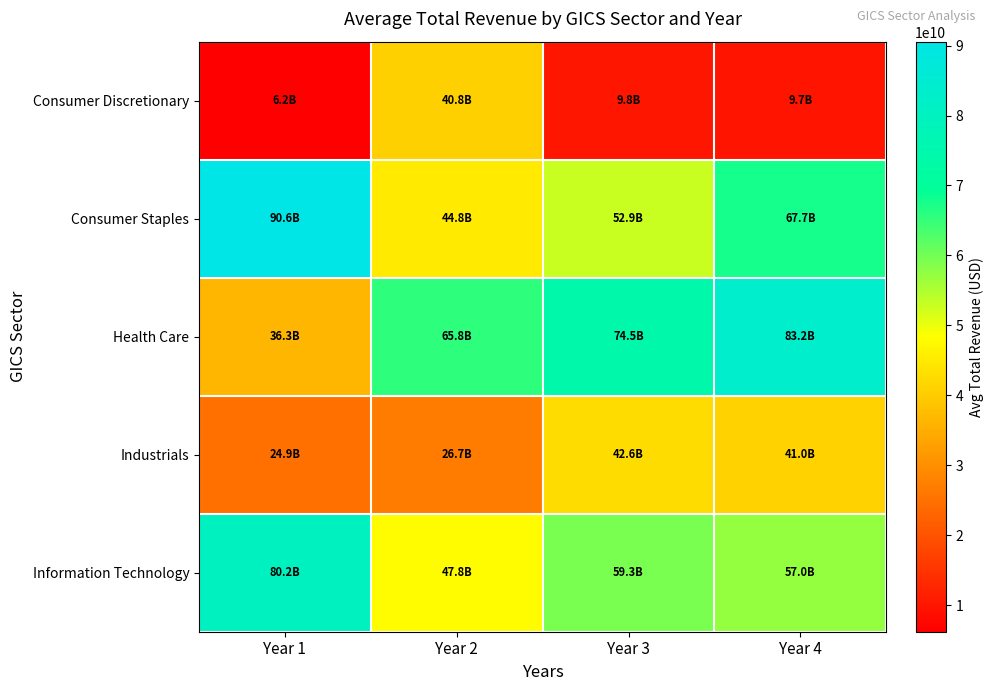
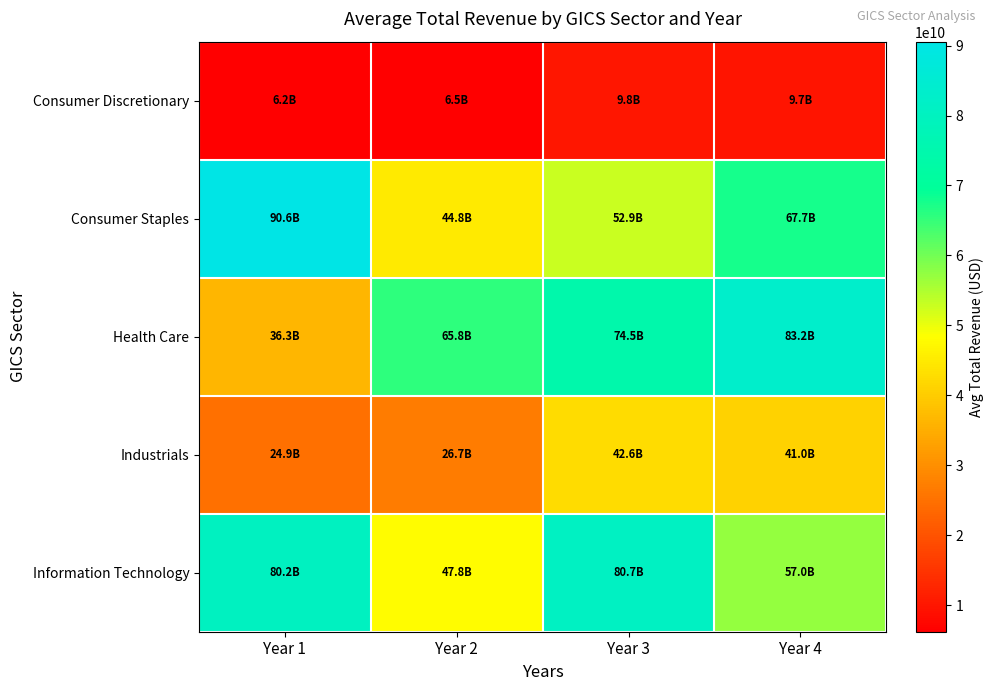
  {
    "Consumer Discretionary": {
      "Year 1": "6.2B",
-     "Year 2": "40.8B",
+     "Year 2": "6.5B",
      "Year 3": "9.8B",
      "Year 4": "9.7B"
    },
    "Consumer Staples": {
      "Year 1": "90.6B",
      "Year 2": "44.8B",
      "Year 3": "52.9B",
      "Year 4": "67.7B"
    },
    "Health Care": {
      "Year 1": "36.3B",
      "Year 2": "65.8B",
      "Year 3": "74.5B",
      "Year 4": "83.2B"
    },
    "Industrials": {
      "Year 1": "24.9B",
      "Year 2": "26.7B",
      "Year 3": "42.6B",
      "Year 4": "41.0B"
    },
    "Information Technology": {
      "Year 1": "80.2B",
      "Year 2": "47.8B",
-     "Year 3": "59.3B",
+     "Year 3": "80.7B",
      "Year 4": "57.0B"
    }
  }
